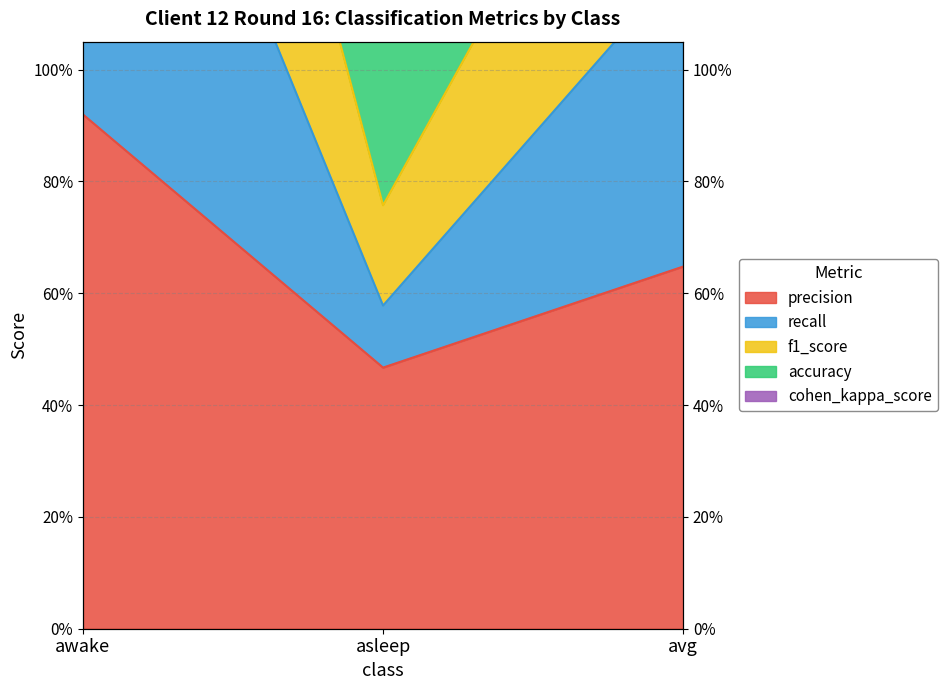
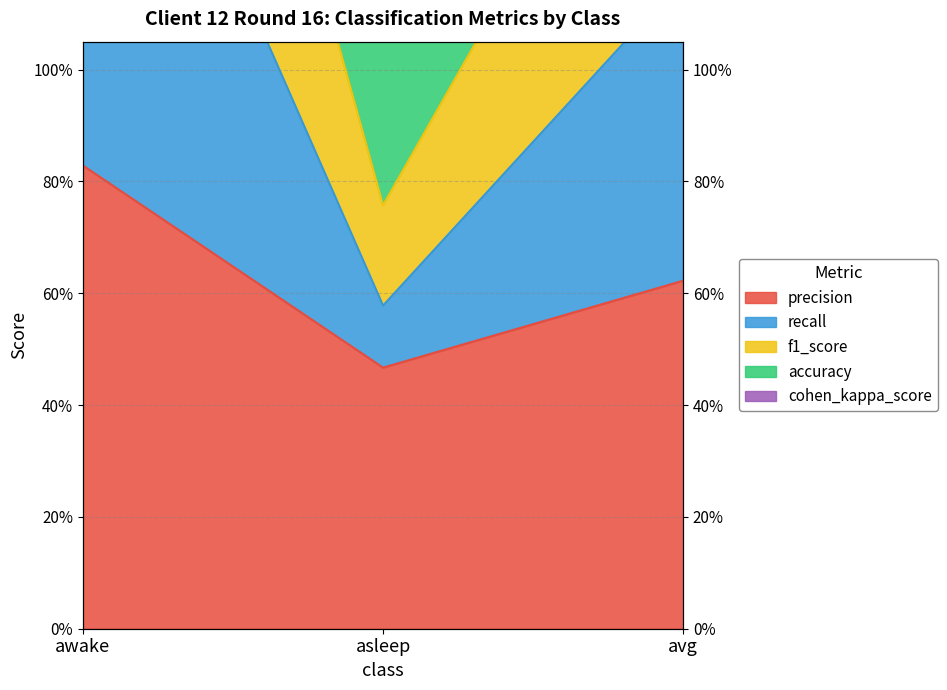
  {
    "precision": {
-     "awake": "92%",
+     "awake": "83%",
      "asleep": "47%",
-     "avg": "65%"
+     "avg": "62%"
    },
    "recall": {
      "asleep": "11%"
    },
    "f1_score": {
      "asleep": "18%"
    }
  }
